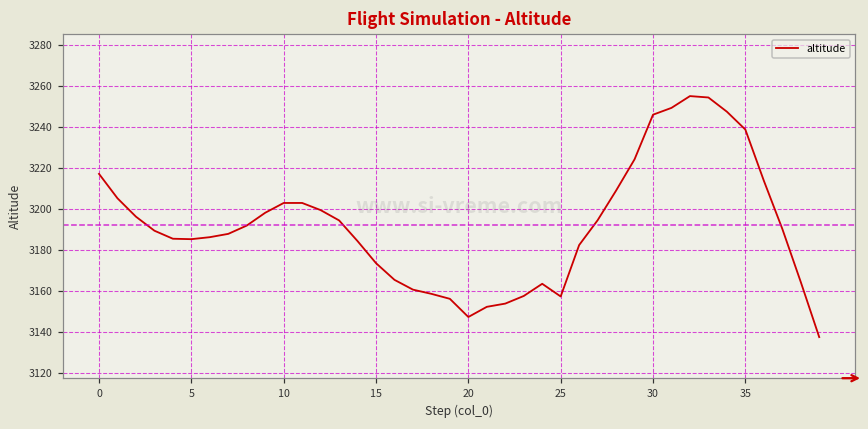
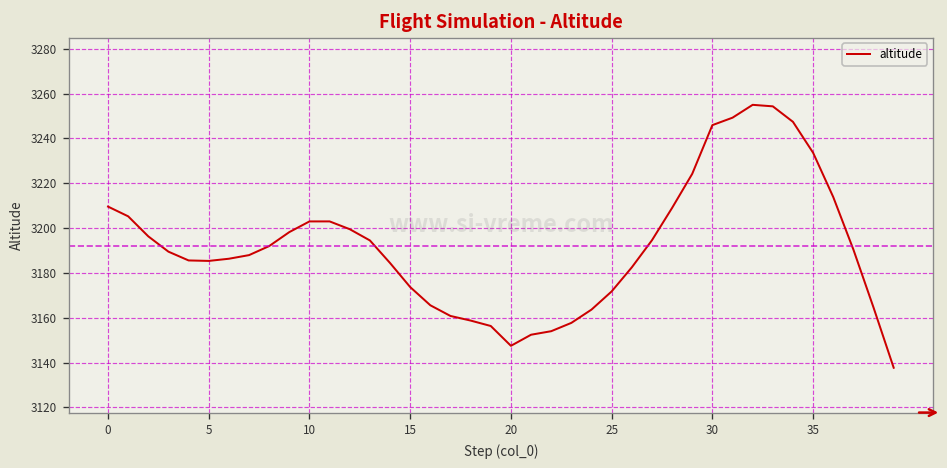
  {
-   "0": 3217,
+   "0": 3210,
    "5": 3185,
    "10": 3203,
    "15": 3174,
    "20": 3147,
-   "25": 3157,
+   "25": 3172,
    "30": 3246,
-   "35": 3239
+   "35": 3234
  }
